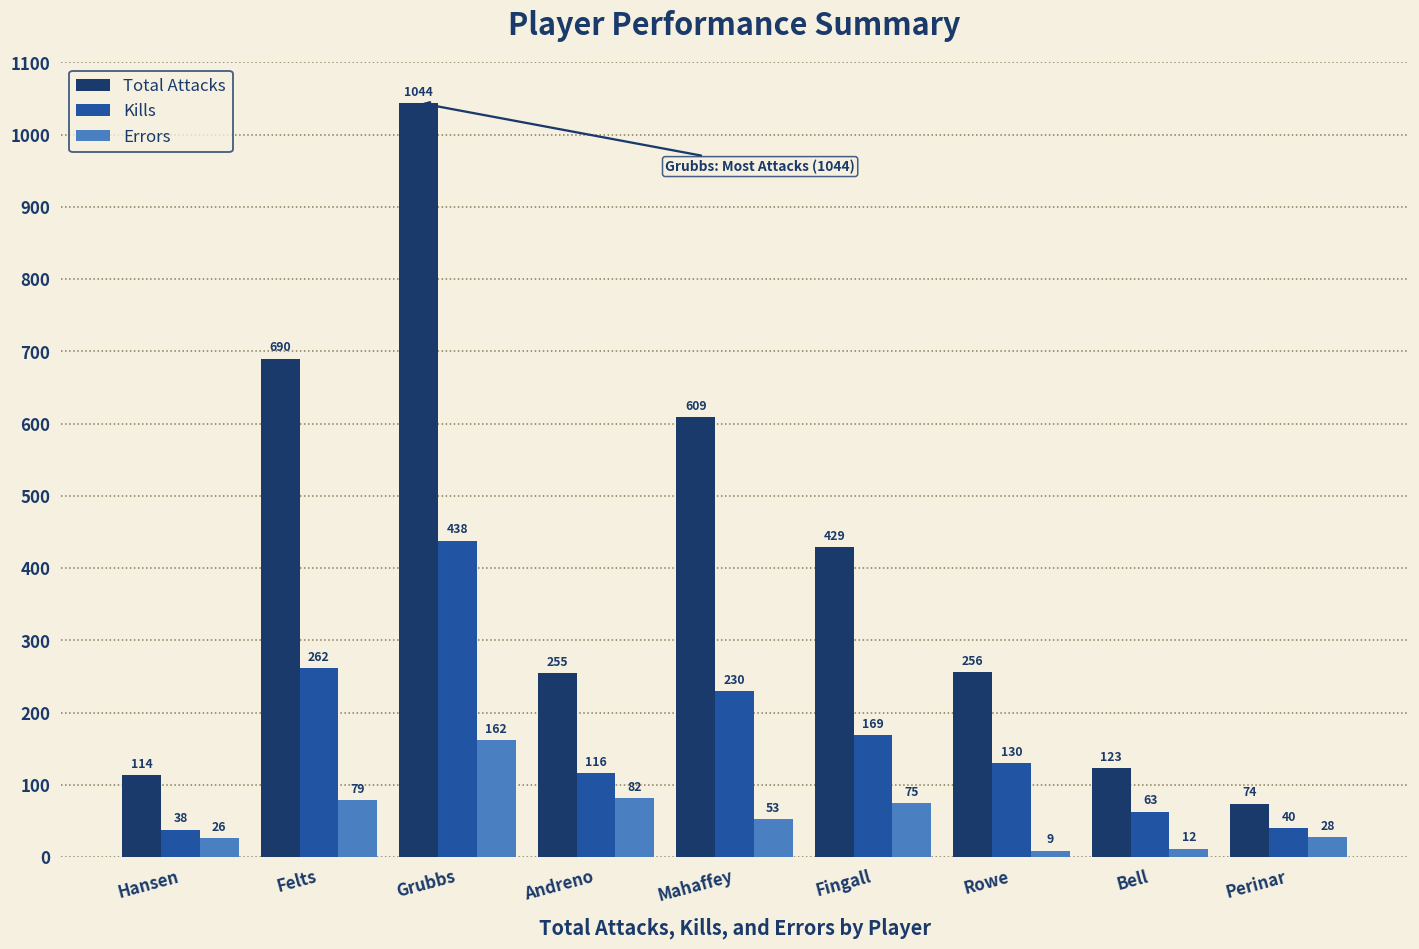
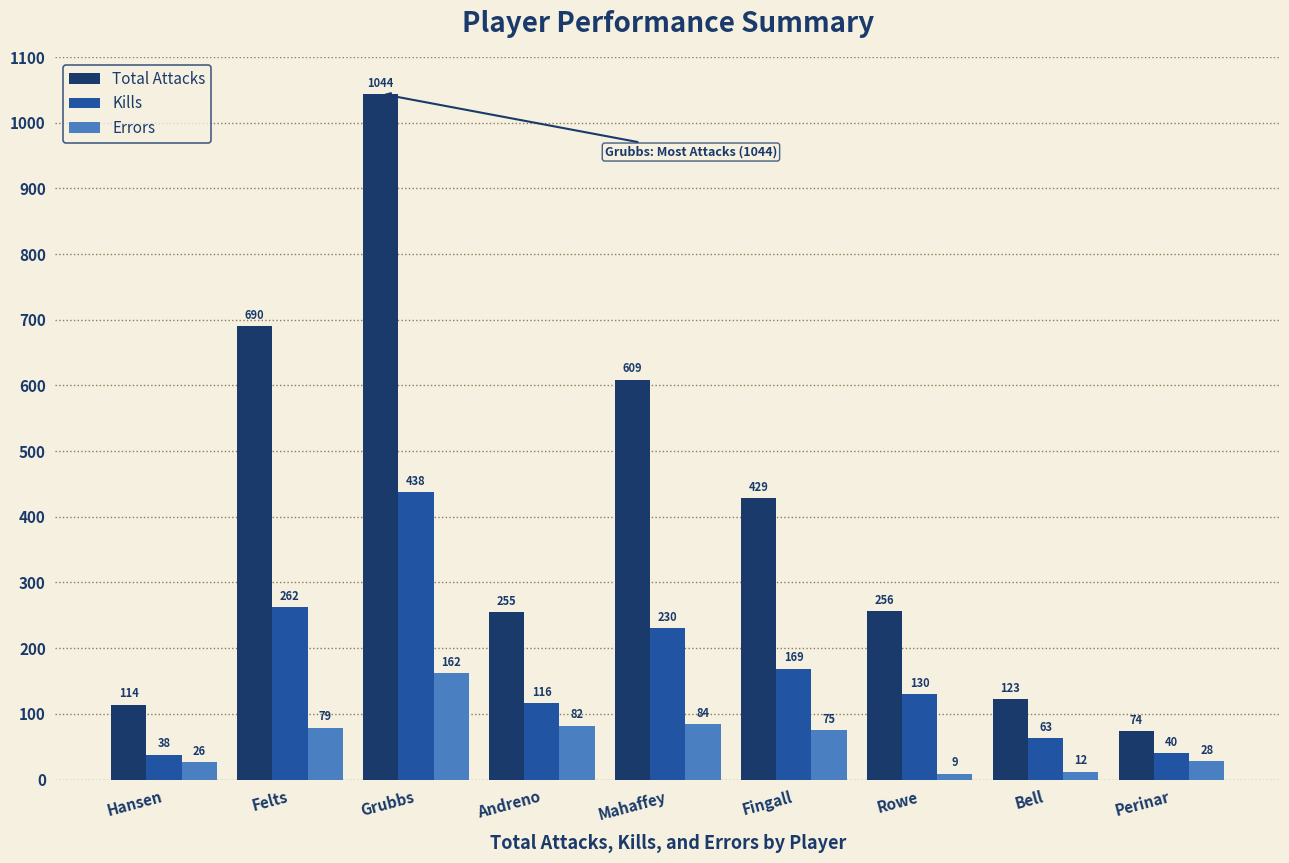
  {
    "Total Attacks": {
      "Hansen": 114,
      "Felts": 690,
      "Grubbs": 1044,
      "Andreno": 255,
      "Mahaffey": 609,
      "Fingall": 429,
      "Rowe": 256,
      "Bell": 123,
      "Perinar": 74
    },
    "Kills": {
      "Hansen": 38,
      "Felts": 262,
      "Grubbs": 438,
      "Andreno": 116,
      "Mahaffey": 230,
      "Fingall": 169,
      "Rowe": 130,
      "Bell": 63,
      "Perinar": 40
    },
    "Errors": {
      "Hansen": 26,
      "Felts": 79,
      "Grubbs": 162,
      "Andreno": 82,
-     "Mahaffey": 53,
+     "Mahaffey": 84,
      "Fingall": 75,
      "Rowe": 9,
      "Bell": 12,
      "Perinar": 28
    }
  }
